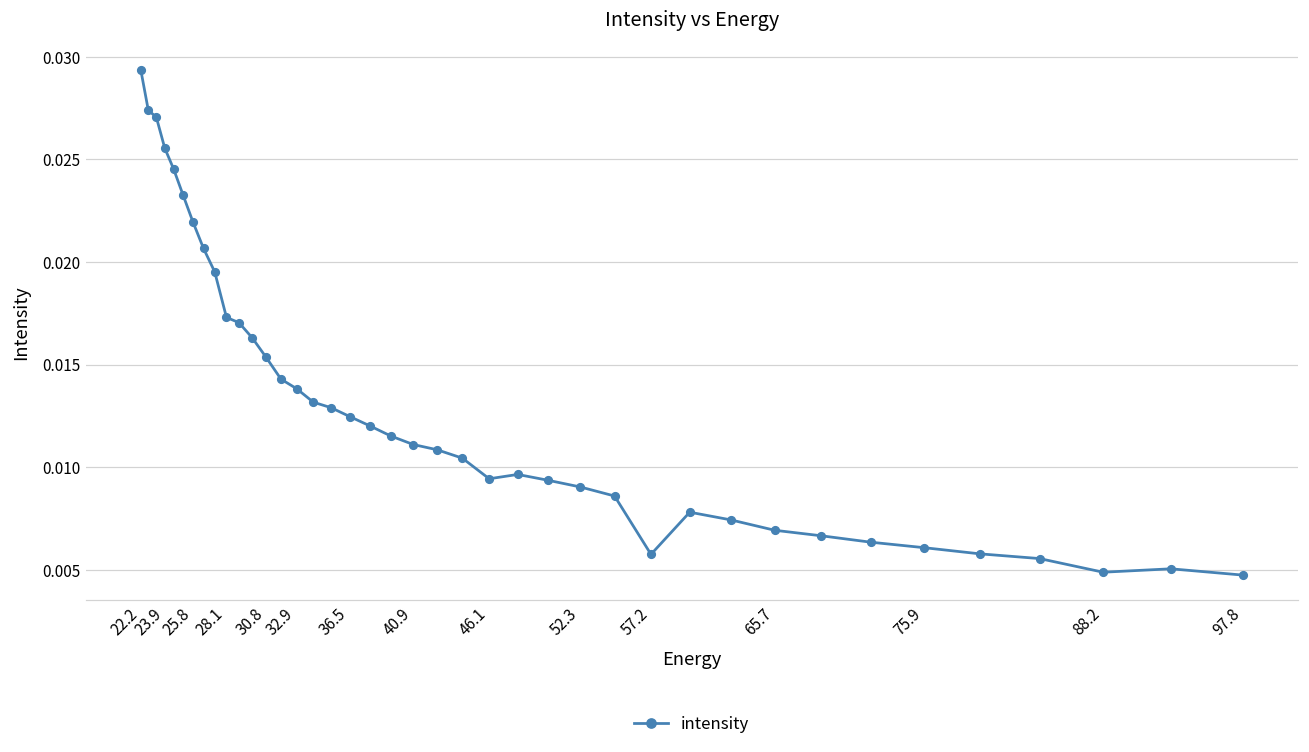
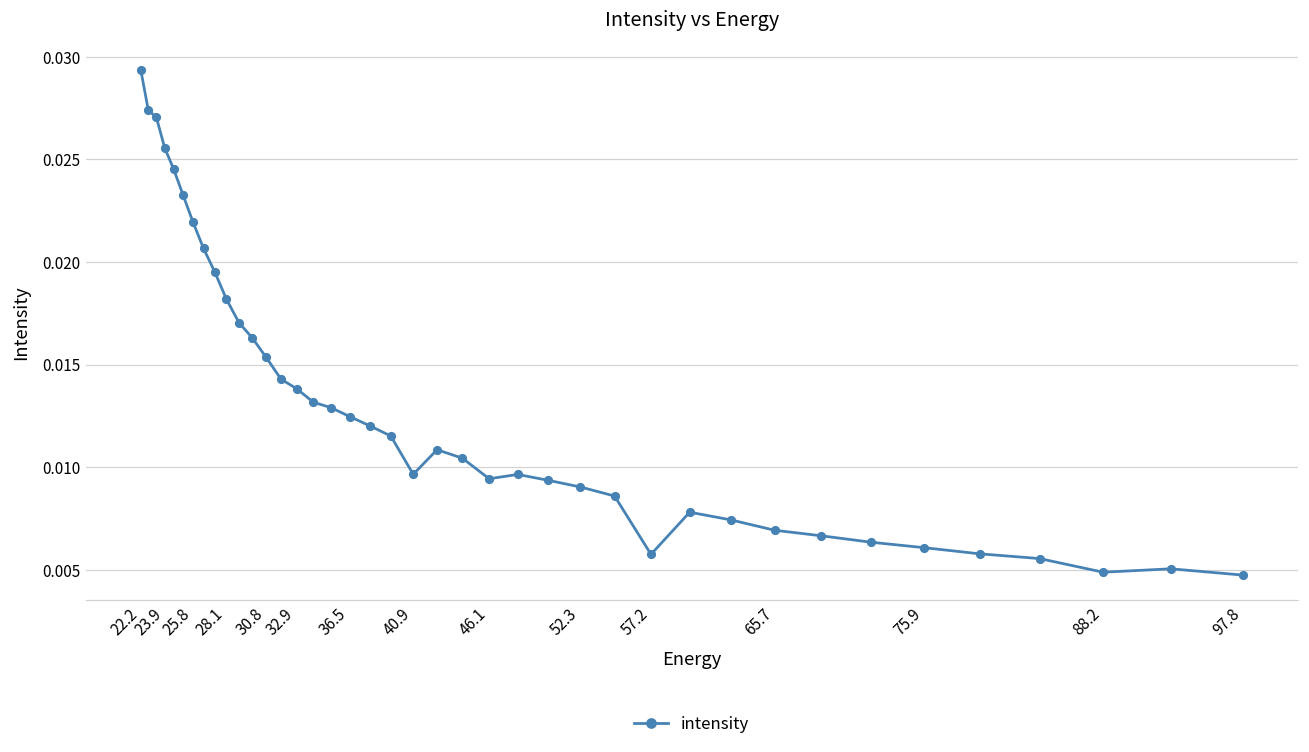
  {
    "22.2": 0.0294,
    "23.9": 0.0256,
    "25.8": 0.0219,
-   "28.1": 0.0173,
+   "28.1": 0.0182,
    "30.8": 0.0154,
    "32.9": 0.0138,
    "36.5": 0.0125,
-   "40.9": 0.0111,
+   "40.9": 0.0097,
    "46.1": 0.0094,
    "52.3": 0.0090,
    "57.2": 0.0058,
    "65.7": 0.0069,
    "75.9": 0.0061,
    "88.2": 0.0049,
    "97.8": 0.0047
  }
